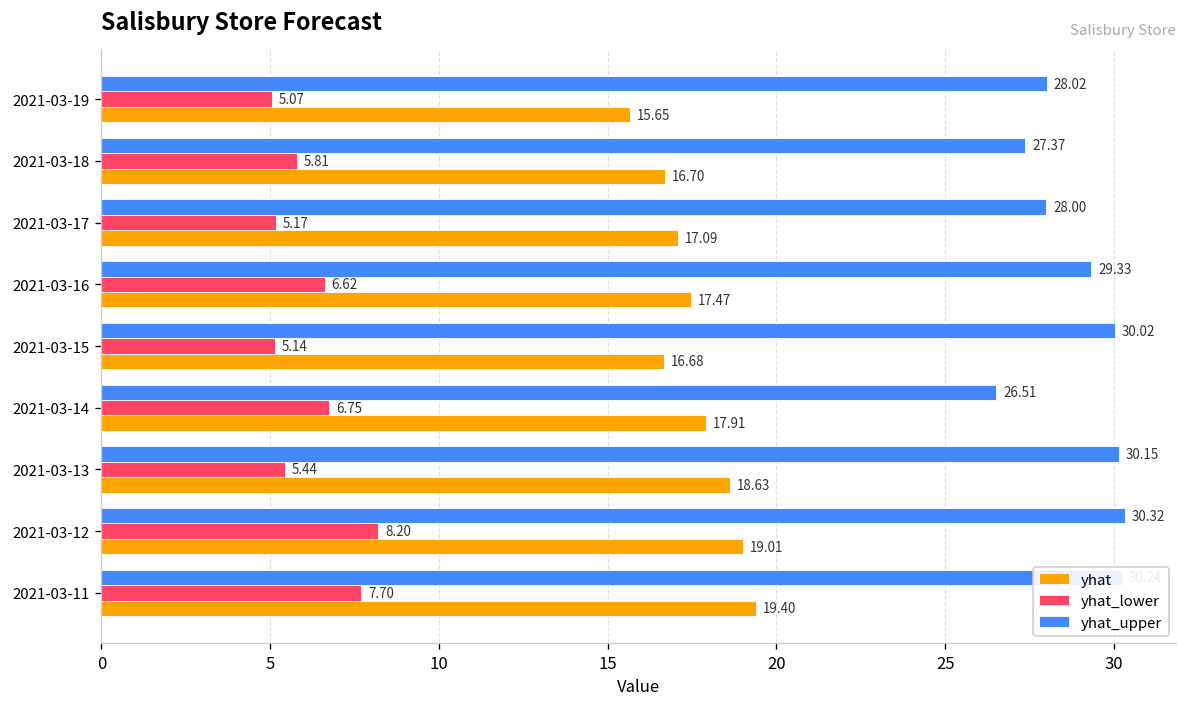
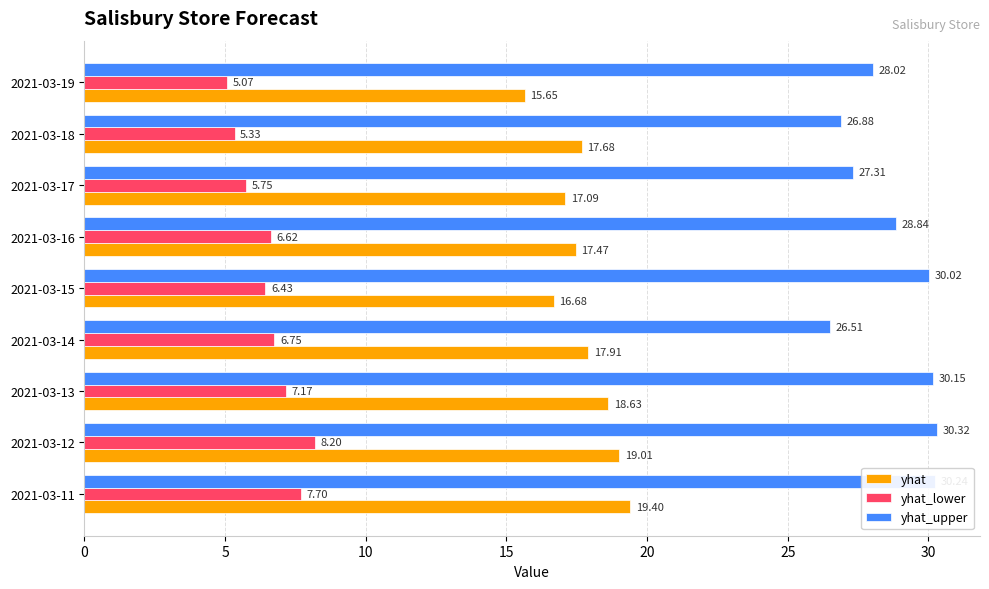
  {
    "yhat": {
      "2021-03-19": 15.65,
-     "2021-03-18": 16.70,
+     "2021-03-18": 17.68,
      "2021-03-17": 17.09,
      "2021-03-16": 17.47,
      "2021-03-15": 16.68,
      "2021-03-14": 17.91,
      "2021-03-13": 18.63,
      "2021-03-12": 19.01,
      "2021-03-11": 19.40
    },
    "yhat_lower": {
      "2021-03-19": 5.07,
-     "2021-03-18": 5.81,
-     "2021-03-17": 5.17,
+     "2021-03-18": 5.33,
+     "2021-03-17": 5.75,
      "2021-03-16": 6.62,
-     "2021-03-15": 5.14,
+     "2021-03-15": 6.43,
      "2021-03-14": 6.75,
-     "2021-03-13": 5.44,
+     "2021-03-13": 7.17,
      "2021-03-12": 8.20,
      "2021-03-11": 7.70
    },
    "yhat_upper": {
      "2021-03-19": 28.02,
-     "2021-03-18": 27.37,
-     "2021-03-17": 28.00,
-     "2021-03-16": 29.33,
+     "2021-03-18": 26.88,
+     "2021-03-17": 27.31,
+     "2021-03-16": 28.84,
      "2021-03-15": 30.02,
      "2021-03-14": 26.51,
      "2021-03-13": 30.15,
      "2021-03-12": 30.32
    }
  }
